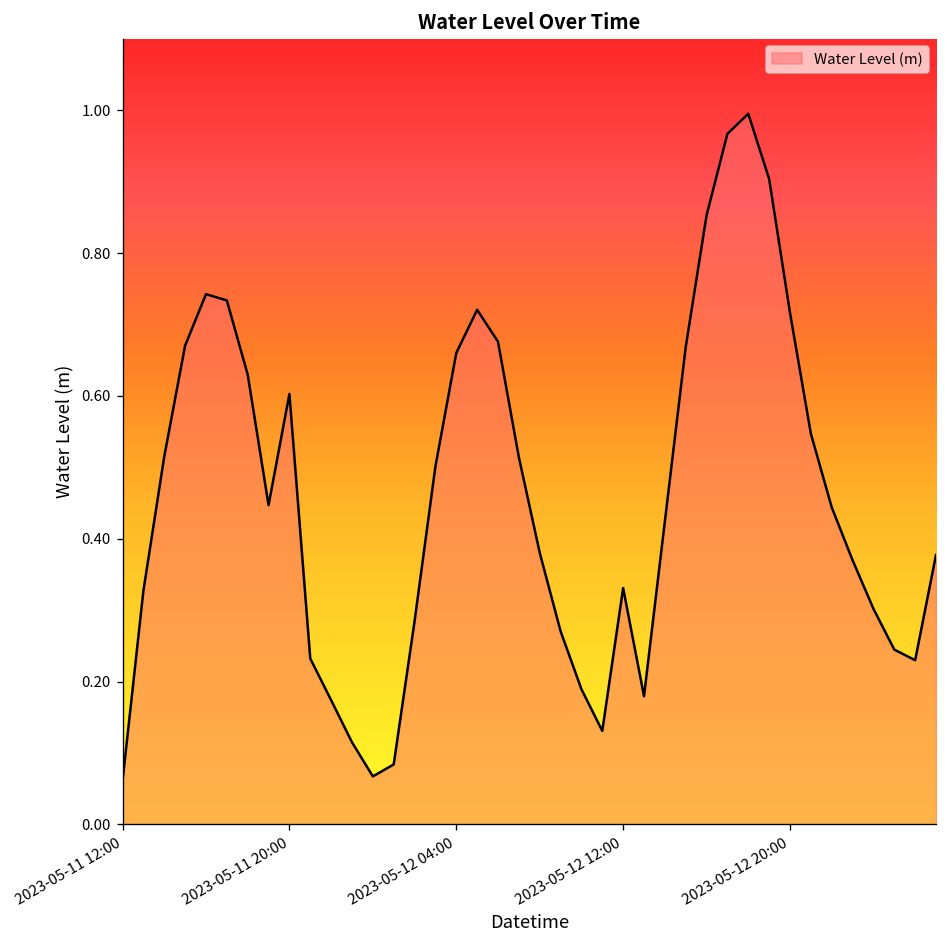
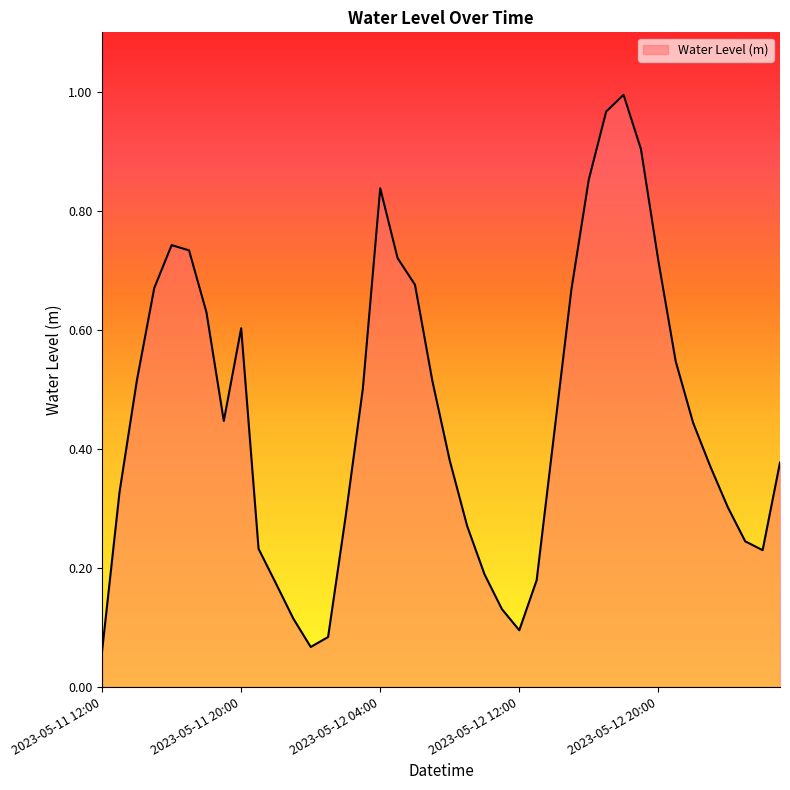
  {
    "2023-05-11 12:00": 0.06,
    "2023-05-11 20:00": 0.60,
-   "2023-05-12 04:00": 0.66,
-   "2023-05-12 12:00": 0.33,
+   "2023-05-12 04:00": 0.84,
+   "2023-05-12 12:00": 0.10,
    "2023-05-12 20:00": 0.72
  }
